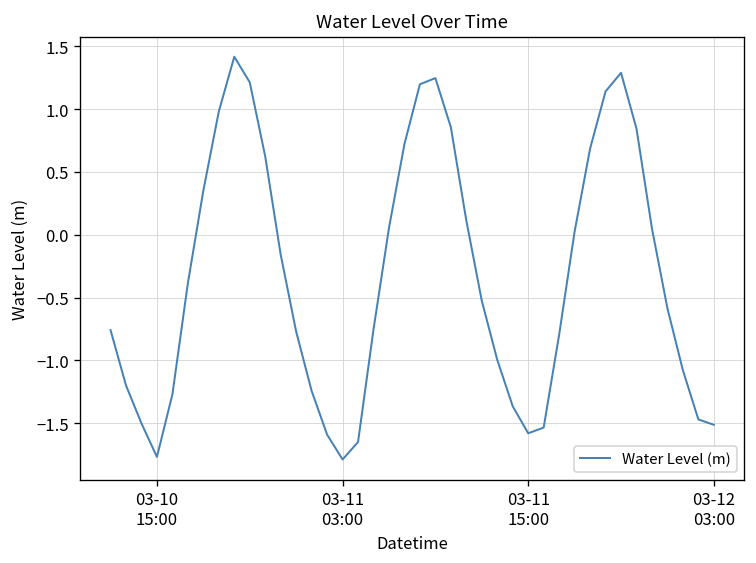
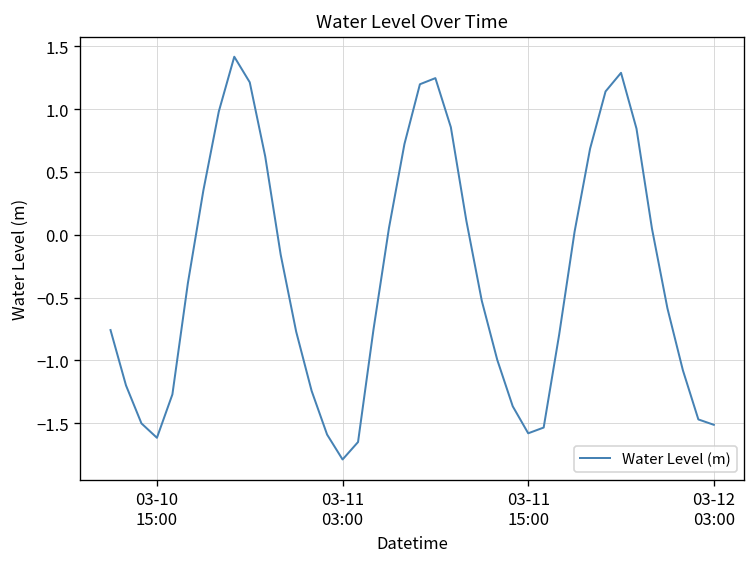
  {
-   "03-10 15:00": -1.77,
+   "03-10 15:00": -1.62,
    "03-11 03:00": -1.79,
    "03-11 15:00": -1.58,
    "03-12 03:00": -1.51
  }
